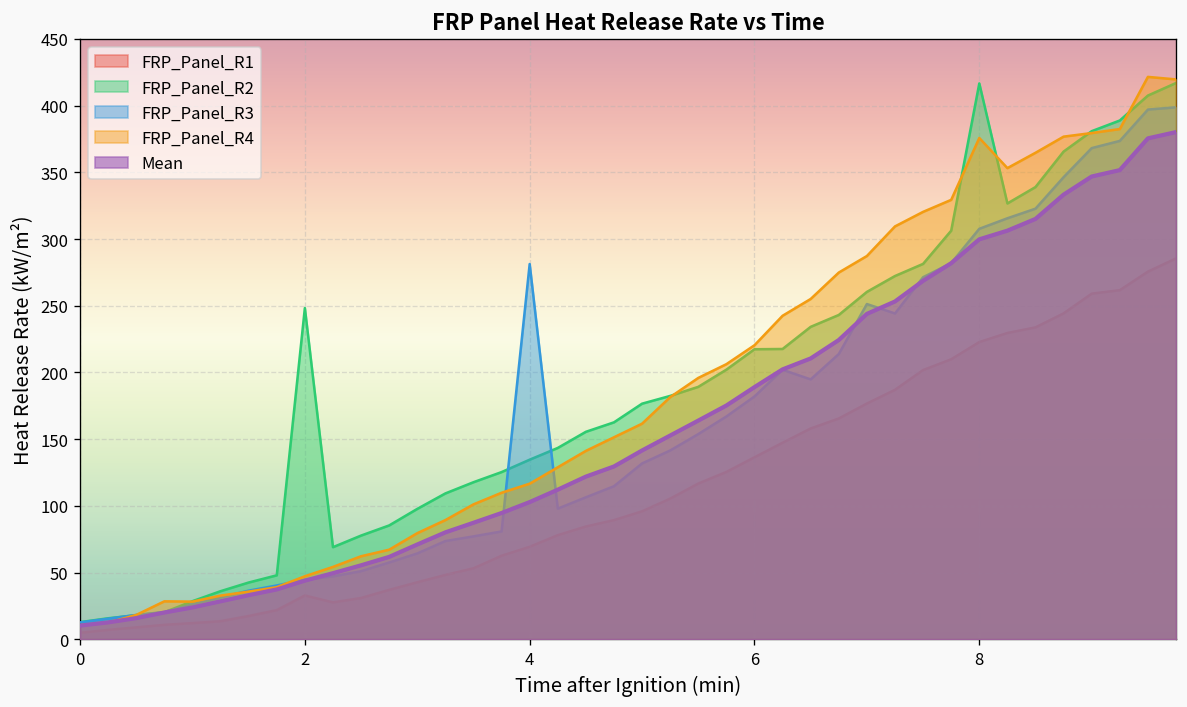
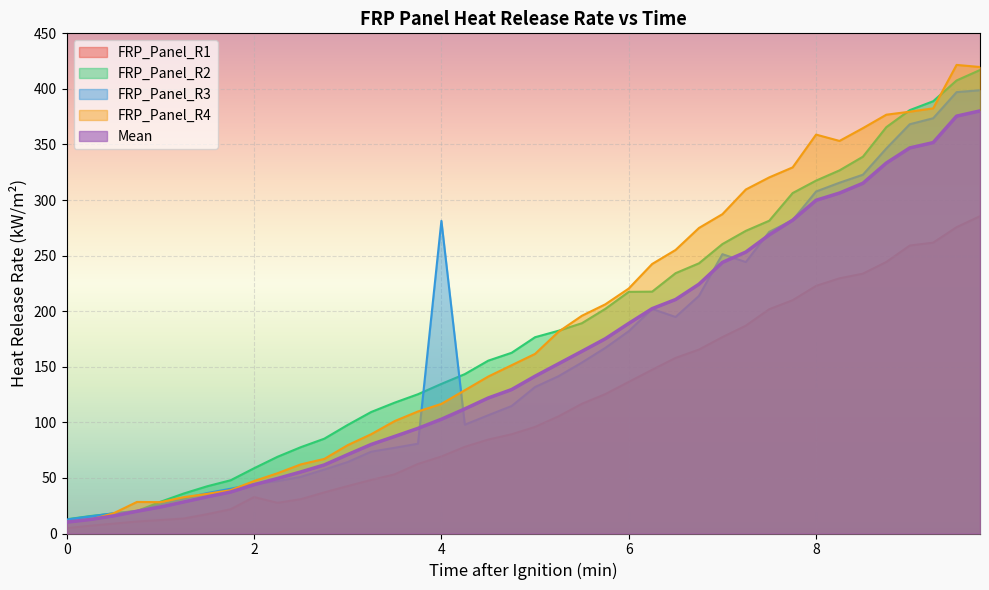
  {
    "FRP_Panel_R1": {
      "0": 5,
      "2": 33,
      "4": 69,
      "6": 136,
      "8": 223
    },
    "FRP_Panel_R2": {
-     "2": 248,
+     "2": 59,
      "4": 135,
      "6": 217,
-     "8": 417
+     "8": 318
    },
    "FRP_Panel_R3": {
      "4": 281,
      "6": 182,
      "8": 308
    },
    "FRP_Panel_R4": {
      "2": 47,
      "4": 117,
      "6": 220,
-     "8": 376
+     "8": 359
    },
    "Mean": {
      "4": 103,
      "6": 189,
      "8": 300
    }
  }
